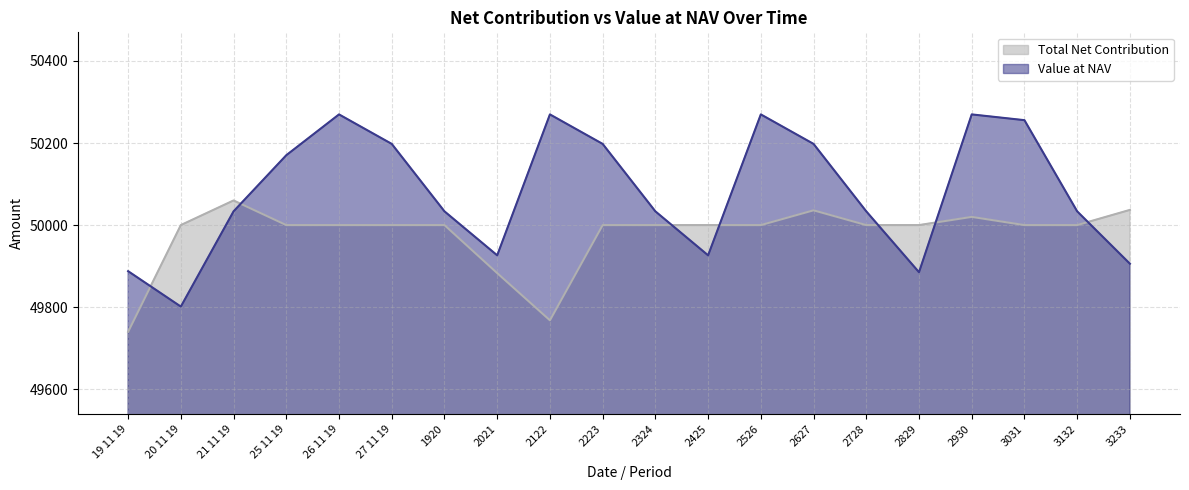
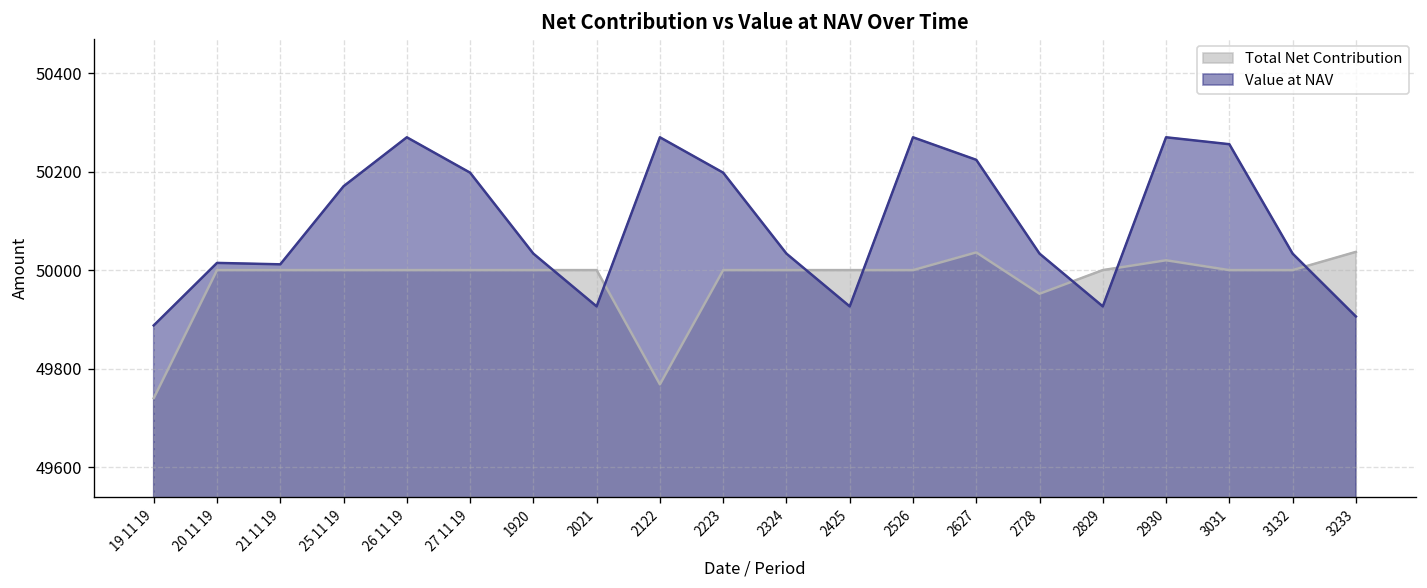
  {
    "Total Net Contribution": {
      "19 11 19": 49740,
      "20 11 19": 50000,
-     "21 11 19": 50060,
+     "21 11 19": 50000,
      "25 11 19": 50000,
      "26 11 19": 50000,
      "27 11 19": 50000,
      "1920": 50000,
-     "2021": 49880,
+     "2021": 50000,
      "2122": 49770,
      "2223": 50000,
      "2324": 50000,
      "2425": 50000,
      "2526": 50000,
      "2627": 50040,
-     "2728": 50000,
+     "2728": 49950,
      "2829": 50000,
      "2930": 50020,
      "3031": 50000,
      "3132": 50000,
      "3233": 50040
    },
    "Value at NAV": {
      "19 11 19": 49890,
-     "20 11 19": 49800,
-     "21 11 19": 50030,
+     "20 11 19": 50010,
+     "21 11 19": 50010,
      "25 11 19": 50170,
      "26 11 19": 50270,
      "27 11 19": 50200,
      "1920": 50030,
      "2021": 49930,
      "2122": 50270,
      "2223": 50200,
      "2324": 50030,
      "2425": 49930,
      "2526": 50270,
-     "2627": 50200,
+     "2627": 50220,
      "2728": 50030,
-     "2829": 49890,
+     "2829": 49930,
      "2930": 50270,
      "3031": 50260,
      "3132": 50030,
      "3233": 49910
    }
  }
